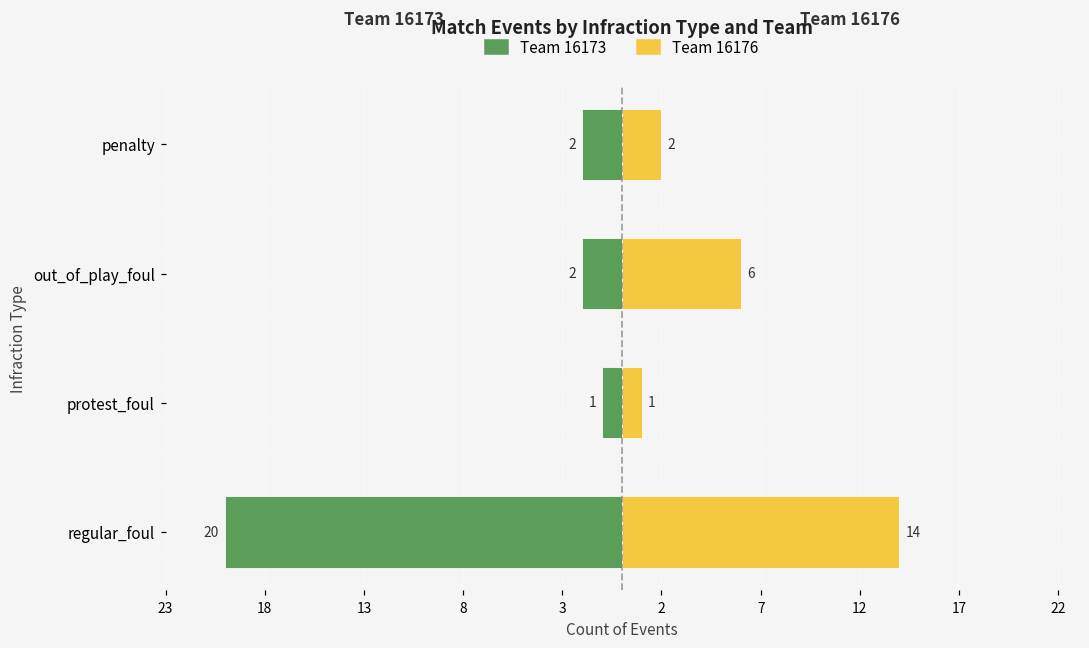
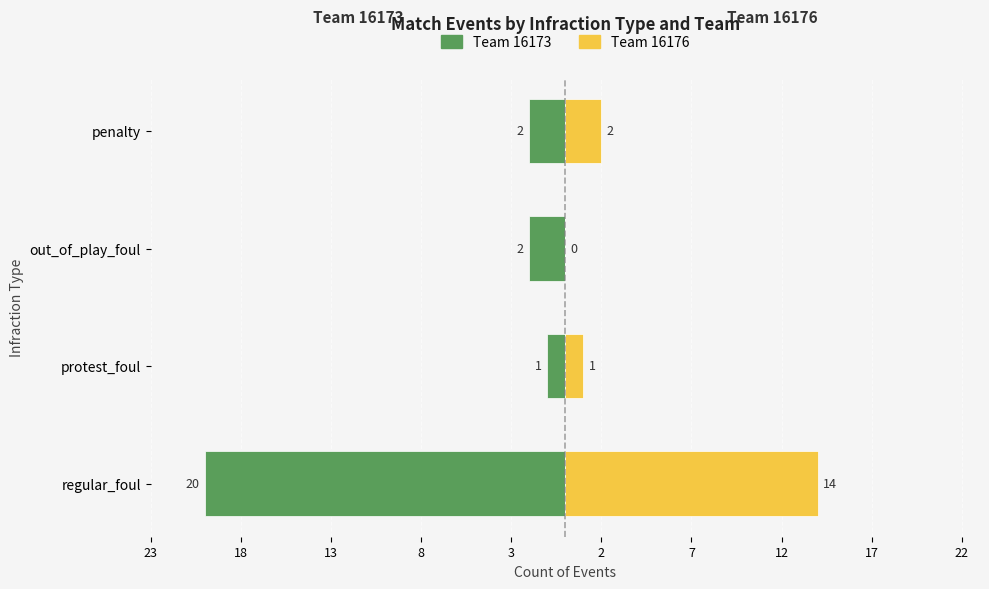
  {
    "Team 16176": {
      "penalty": 2,
-     "out_of_play_foul": 6,
+     "out_of_play_foul": 0,
      "protest_foul": 1,
      "regular_foul": 14
    }
  }
